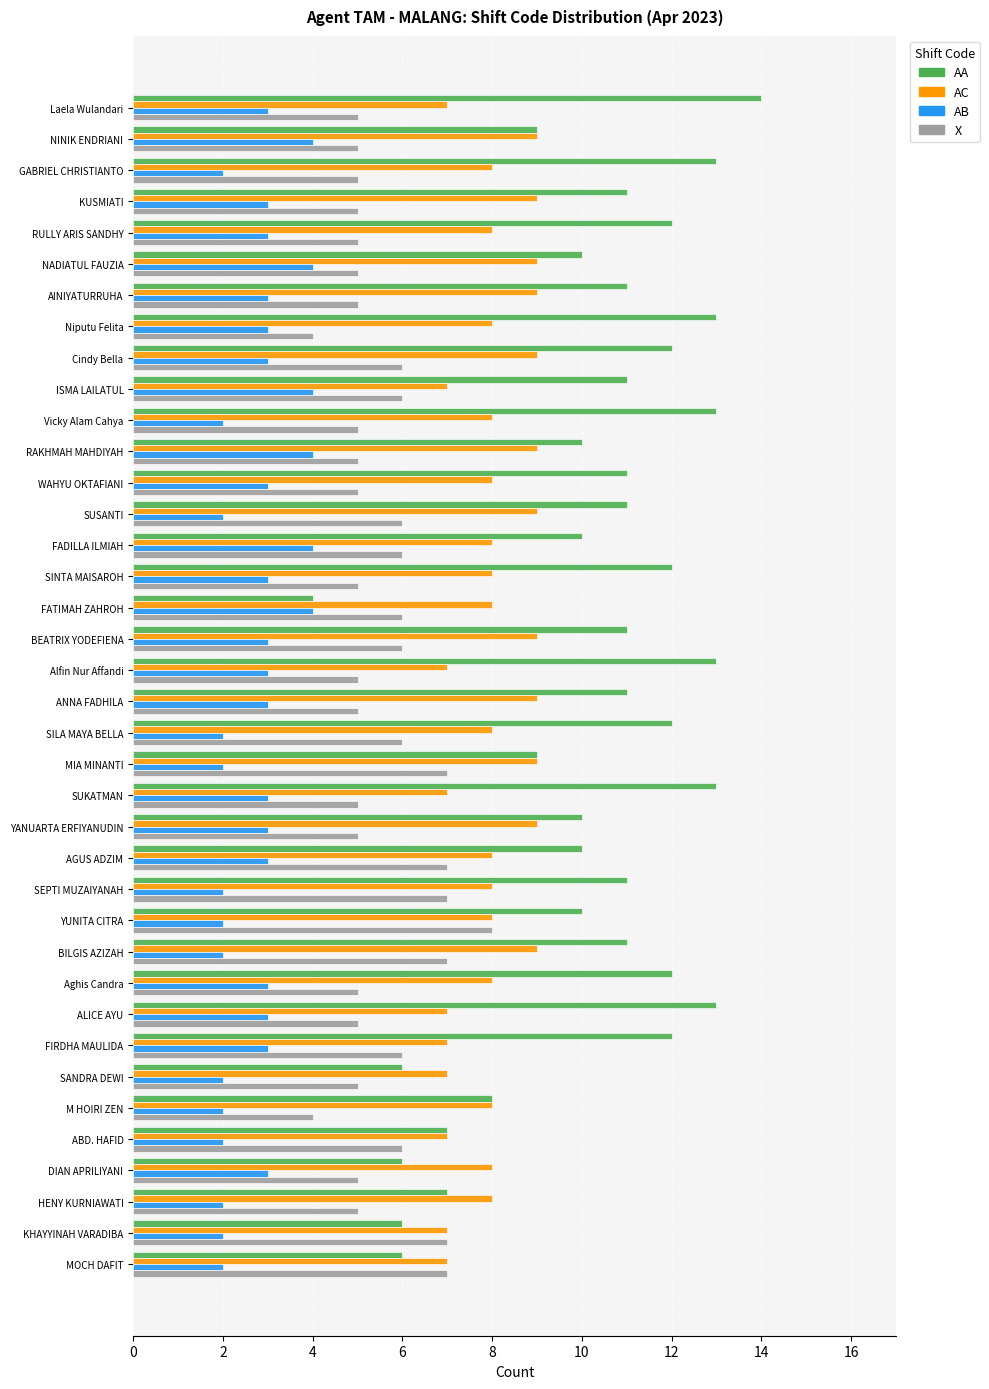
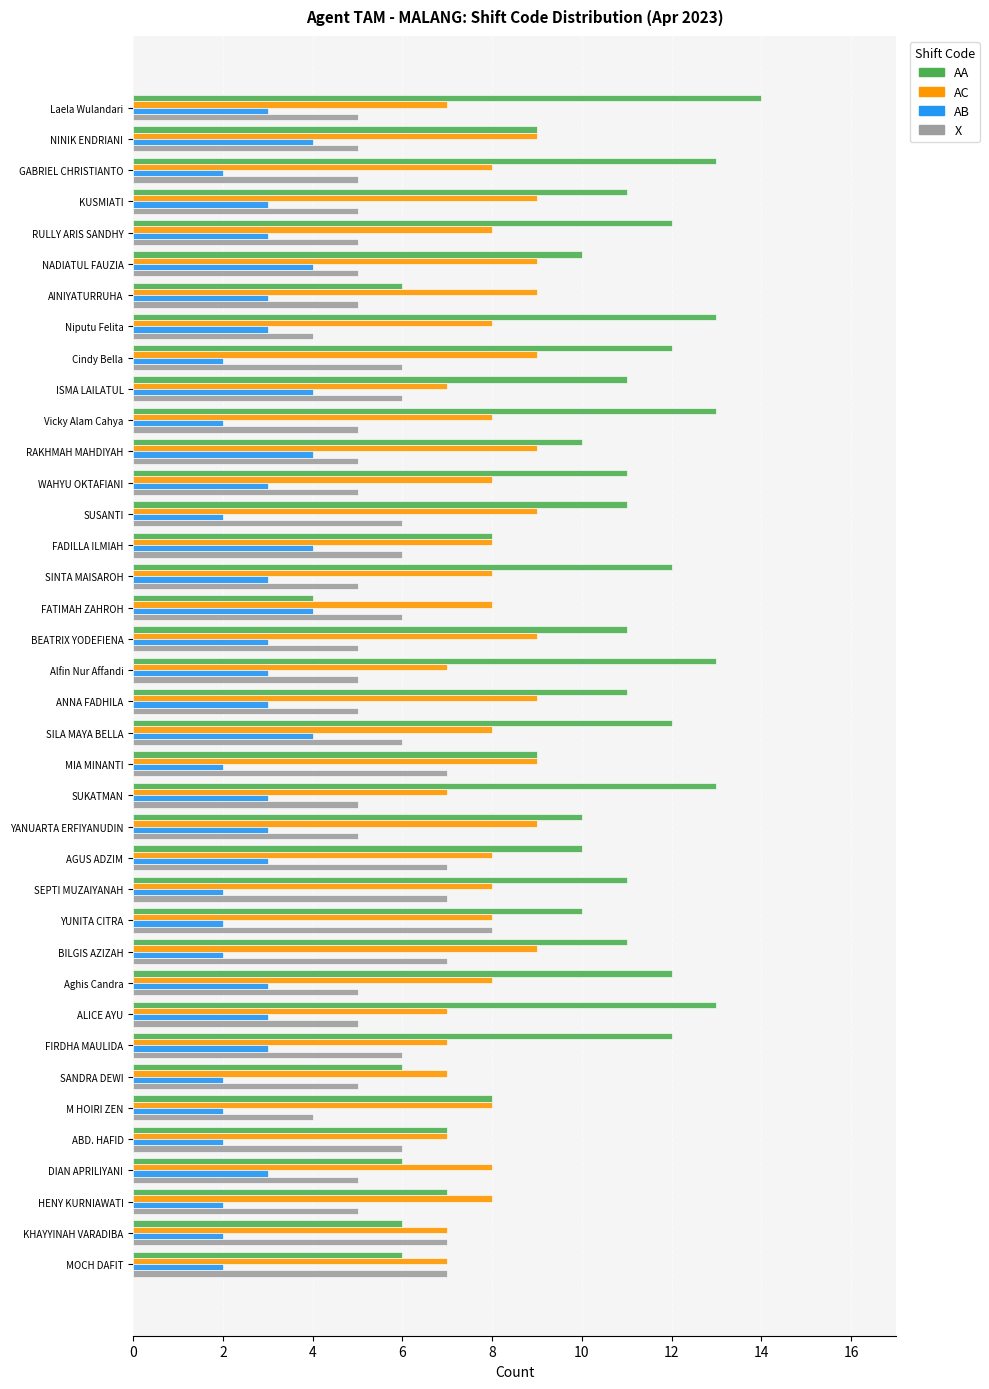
  {
    "AA": {
      "Laela Wulandari": 14,
      "NINIK ENDRIANI": 9,
      "GABRIEL CHRISTIANTO": 13,
      "KUSMIATI": 11,
      "RULLY ARIS SANDHY": 12,
      "NADIATUL FAUZIA": 10,
-     "AINIYATURRUHA": 11,
+     "AINIYATURRUHA": 6,
      "Niputu Felita": 13,
      "Cindy Bella": 12,
      "ISMA LAILATUL": 11,
      "Vicky Alam Cahya": 13,
      "RAKHMAH MAHDIYAH": 10,
      "WAHYU OKTAFIANI": 11,
      "SUSANTI": 11,
-     "FADILLA ILMIAH": 10,
+     "FADILLA ILMIAH": 8,
      "SINTA MAISAROH": 12,
      "FATIMAH ZAHROH": 4,
      "BEATRIX YODEFIENA": 11,
      "Alfin Nur Affandi": 13,
      "ANNA FADHILA": 11,
      "SILA MAYA BELLA": 12,
      "MIA MINANTI": 9,
      "SUKATMAN": 13,
      "YANUARTA ERFIYANUDIN": 10,
      "AGUS ADZIM": 10,
      "SEPTI MUZAIYANAH": 11,
      "YUNITA CITRA": 10,
      "BILGIS AZIZAH": 11,
      "Aghis Candra": 12,
      "ALICE AYU": 13,
      "FIRDHA MAULIDA": 12,
      "SANDRA DEWI": 6,
      "M HOIRI ZEN": 8,
      "ABD. HAFID": 7,
      "DIAN APRILIYANI": 6,
      "HENY KURNIAWATI": 7,
      "KHAYYINAH VARADIBA": 6,
      "MOCH DAFIT": 6
    },
    "AC": {
      "Laela Wulandari": 7,
      "NINIK ENDRIANI": 9,
      "GABRIEL CHRISTIANTO": 8,
      "KUSMIATI": 9,
      "RULLY ARIS SANDHY": 8,
      "NADIATUL FAUZIA": 9,
      "AINIYATURRUHA": 9,
      "Niputu Felita": 8,
      "Cindy Bella": 9,
      "ISMA LAILATUL": 7,
      "Vicky Alam Cahya": 8,
      "RAKHMAH MAHDIYAH": 9,
      "WAHYU OKTAFIANI": 8,
      "SUSANTI": 9,
      "FADILLA ILMIAH": 8,
      "SINTA MAISAROH": 8,
      "FATIMAH ZAHROH": 8,
      "BEATRIX YODEFIENA": 9,
      "Alfin Nur Affandi": 7,
      "ANNA FADHILA": 9,
      "SILA MAYA BELLA": 8,
      "MIA MINANTI": 9,
      "SUKATMAN": 7,
      "YANUARTA ERFIYANUDIN": 9,
      "AGUS ADZIM": 8,
      "SEPTI MUZAIYANAH": 8,
      "YUNITA CITRA": 8,
      "BILGIS AZIZAH": 9,
      "Aghis Candra": 8,
      "ALICE AYU": 7,
      "FIRDHA MAULIDA": 7,
      "SANDRA DEWI": 7,
      "M HOIRI ZEN": 8,
      "ABD. HAFID": 7,
      "DIAN APRILIYANI": 8,
      "HENY KURNIAWATI": 8,
      "KHAYYINAH VARADIBA": 7,
      "MOCH DAFIT": 7
    },
    "AB": {
      "Laela Wulandari": 3,
      "NINIK ENDRIANI": 4,
      "GABRIEL CHRISTIANTO": 2,
      "KUSMIATI": 3,
      "RULLY ARIS SANDHY": 3,
      "NADIATUL FAUZIA": 4,
      "AINIYATURRUHA": 3,
      "Niputu Felita": 3,
-     "Cindy Bella": 3,
+     "Cindy Bella": 2,
      "ISMA LAILATUL": 4,
      "Vicky Alam Cahya": 2,
      "RAKHMAH MAHDIYAH": 4,
      "WAHYU OKTAFIANI": 3,
      "SUSANTI": 2,
      "FADILLA ILMIAH": 4,
      "SINTA MAISAROH": 3,
      "FATIMAH ZAHROH": 4,
      "BEATRIX YODEFIENA": 3,
      "Alfin Nur Affandi": 3,
      "ANNA FADHILA": 3,
-     "SILA MAYA BELLA": 2,
+     "SILA MAYA BELLA": 4,
      "MIA MINANTI": 2,
      "SUKATMAN": 3,
      "YANUARTA ERFIYANUDIN": 3,
      "AGUS ADZIM": 3,
      "SEPTI MUZAIYANAH": 2,
      "YUNITA CITRA": 2,
      "BILGIS AZIZAH": 2,
      "Aghis Candra": 3,
      "ALICE AYU": 3,
      "FIRDHA MAULIDA": 3,
      "SANDRA DEWI": 2,
      "M HOIRI ZEN": 2,
      "ABD. HAFID": 2,
      "DIAN APRILIYANI": 3,
      "HENY KURNIAWATI": 2,
      "KHAYYINAH VARADIBA": 2,
      "MOCH DAFIT": 2
    },
    "X": {
      "Laela Wulandari": 5,
      "NINIK ENDRIANI": 5,
      "GABRIEL CHRISTIANTO": 5,
      "KUSMIATI": 5,
      "RULLY ARIS SANDHY": 5,
      "NADIATUL FAUZIA": 5,
      "AINIYATURRUHA": 5,
      "Niputu Felita": 4,
      "Cindy Bella": 6,
      "ISMA LAILATUL": 6,
      "Vicky Alam Cahya": 5,
      "RAKHMAH MAHDIYAH": 5,
      "WAHYU OKTAFIANI": 5,
      "SUSANTI": 6,
      "FADILLA ILMIAH": 6,
      "SINTA MAISAROH": 5,
      "FATIMAH ZAHROH": 6,
-     "BEATRIX YODEFIENA": 6,
+     "BEATRIX YODEFIENA": 5,
      "Alfin Nur Affandi": 5,
      "ANNA FADHILA": 5,
      "SILA MAYA BELLA": 6,
      "MIA MINANTI": 7,
      "SUKATMAN": 5,
      "YANUARTA ERFIYANUDIN": 5,
      "AGUS ADZIM": 7,
      "SEPTI MUZAIYANAH": 7,
      "YUNITA CITRA": 8,
      "BILGIS AZIZAH": 7,
      "Aghis Candra": 5,
      "ALICE AYU": 5,
      "FIRDHA MAULIDA": 6,
      "SANDRA DEWI": 5,
      "M HOIRI ZEN": 4,
      "ABD. HAFID": 6,
      "DIAN APRILIYANI": 5,
      "HENY KURNIAWATI": 5,
      "KHAYYINAH VARADIBA": 7,
      "MOCH DAFIT": 7
    }
  }
